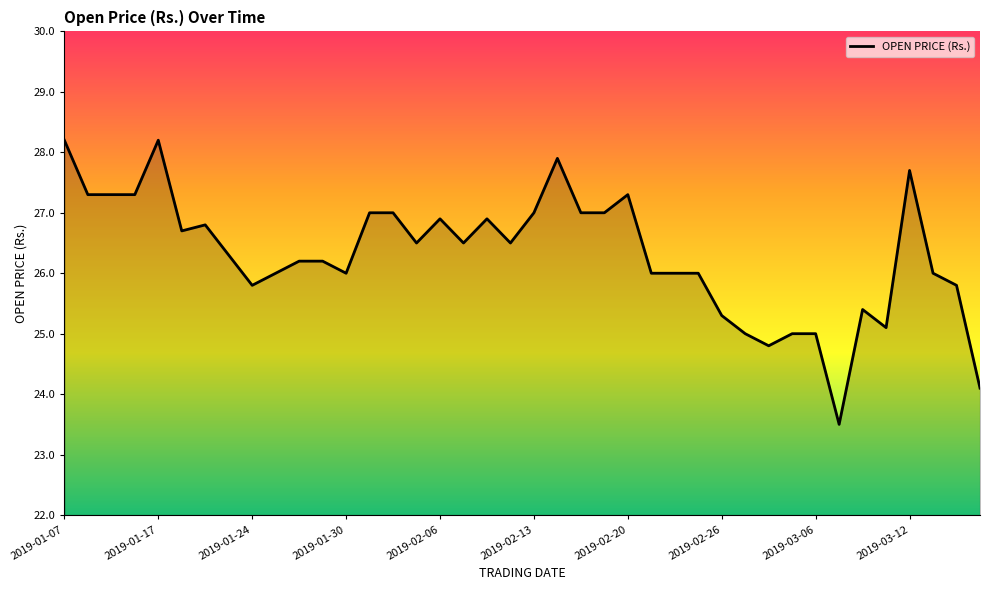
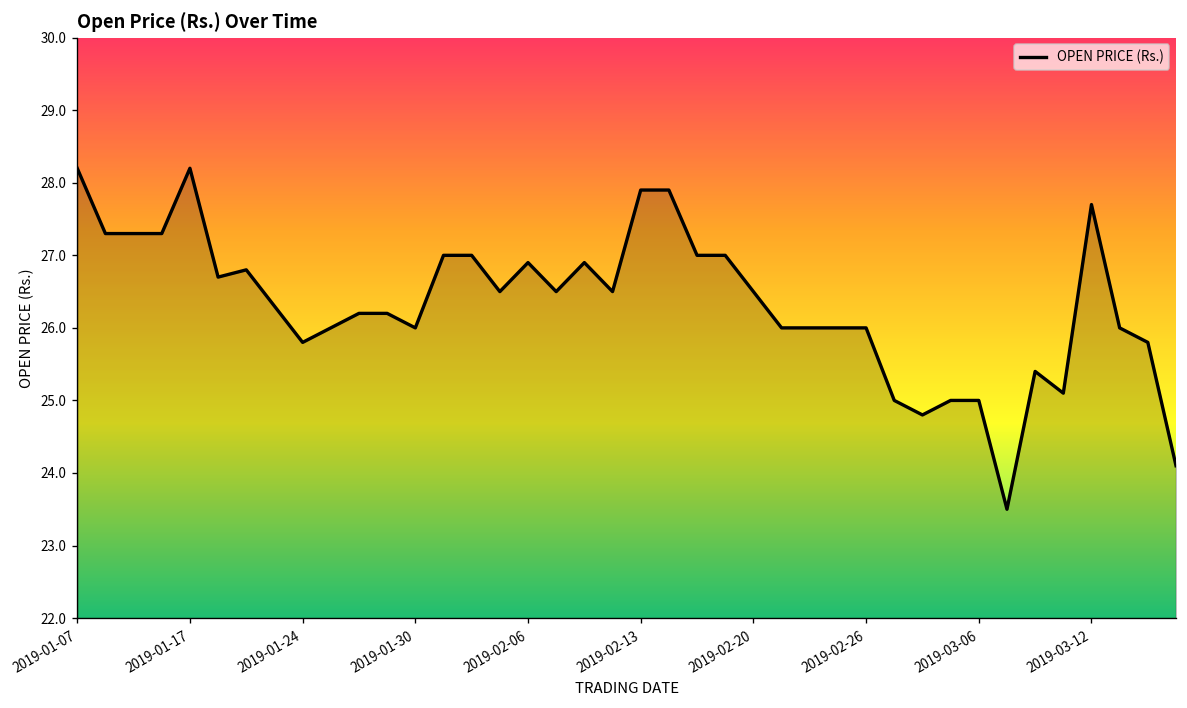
  {
    "2019-01-07": 28.2,
    "2019-01-17": 28.2,
    "2019-01-24": 25.8,
    "2019-01-30": 26.0,
    "2019-02-06": 26.9,
-   "2019-02-13": 27.0,
-   "2019-02-20": 27.3,
-   "2019-02-26": 25.3,
+   "2019-02-13": 27.9,
+   "2019-02-20": 26.5,
+   "2019-02-26": 26.0,
    "2019-03-06": 25.0,
    "2019-03-12": 27.7
  }
